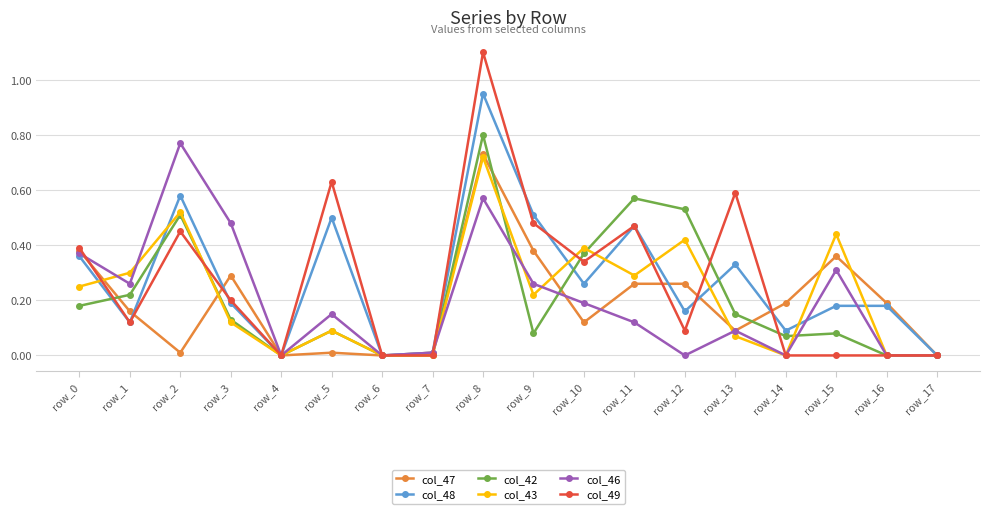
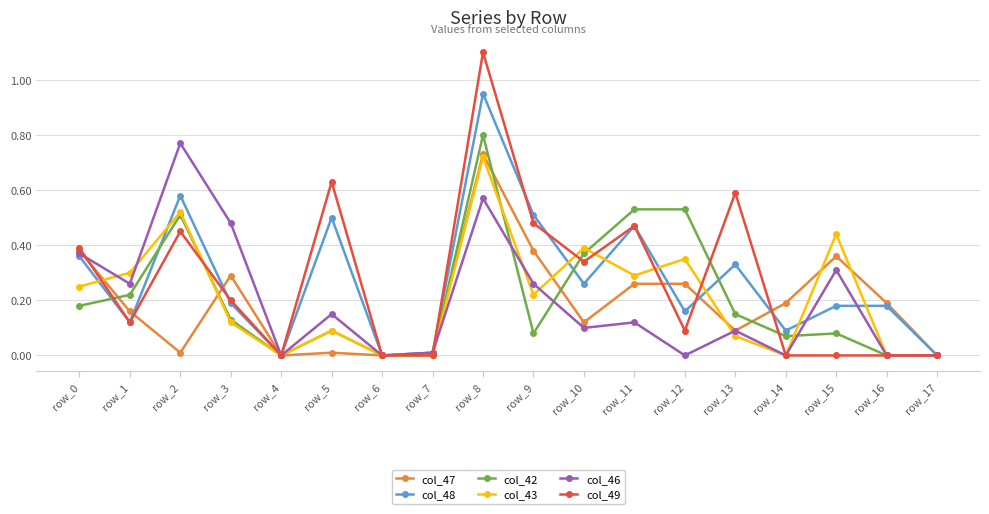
  {
    "col_48": {
      "row_0": 0.36,
      "row_2": 0.58,
      "row_3": 0.19,
      "row_5": 0.50,
      "row_8": 0.95,
      "row_9": 0.51,
      "row_10": 0.26,
      "row_12": 0.16,
      "row_13": 0.33,
      "row_14": 0.09,
      "row_15": 0.18,
      "row_16": 0.18
    },
    "col_42": {
      "row_0": 0.18,
      "row_1": 0.22,
      "row_2": 0.51,
      "row_3": 0.13,
      "row_8": 0.80,
      "row_9": 0.08,
      "row_10": 0.37,
-     "row_11": 0.57,
+     "row_11": 0.53,
      "row_12": 0.53,
      "row_13": 0.15,
      "row_14": 0.07,
      "row_15": 0.08
    },
    "col_43": {
      "row_0": 0.25,
      "row_1": 0.30,
      "row_2": 0.52,
      "row_3": 0.12,
      "row_8": 0.72,
      "row_9": 0.22,
      "row_10": 0.39,
      "row_11": 0.29,
-     "row_12": 0.42,
+     "row_12": 0.35,
      "row_13": 0.07,
      "row_15": 0.44
    },
    "col_46": {
      "row_0": 0.37,
      "row_1": 0.26,
      "row_2": 0.77,
      "row_3": 0.48,
      "row_5": 0.15,
      "row_8": 0.57,
      "row_9": 0.26,
-     "row_10": 0.19,
+     "row_10": 0.10,
      "row_11": 0.12,
      "row_12": 0.00,
      "row_15": 0.31
    }
  }
